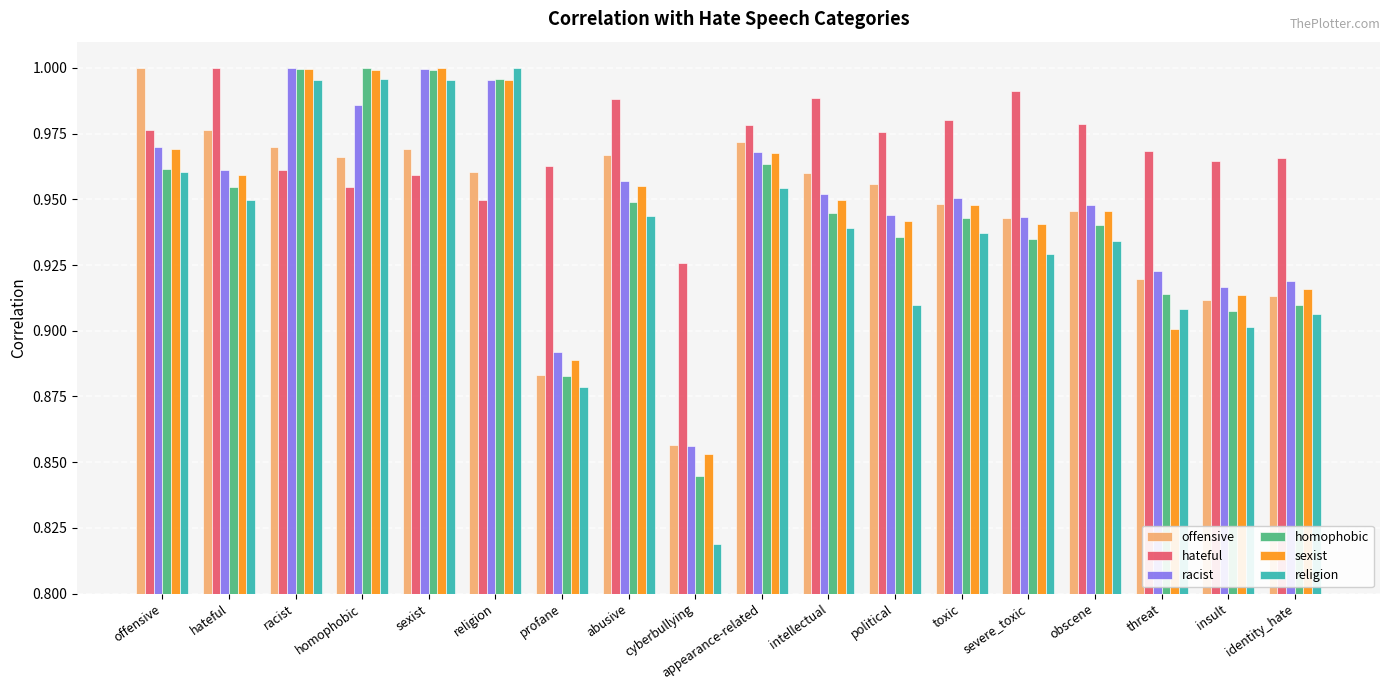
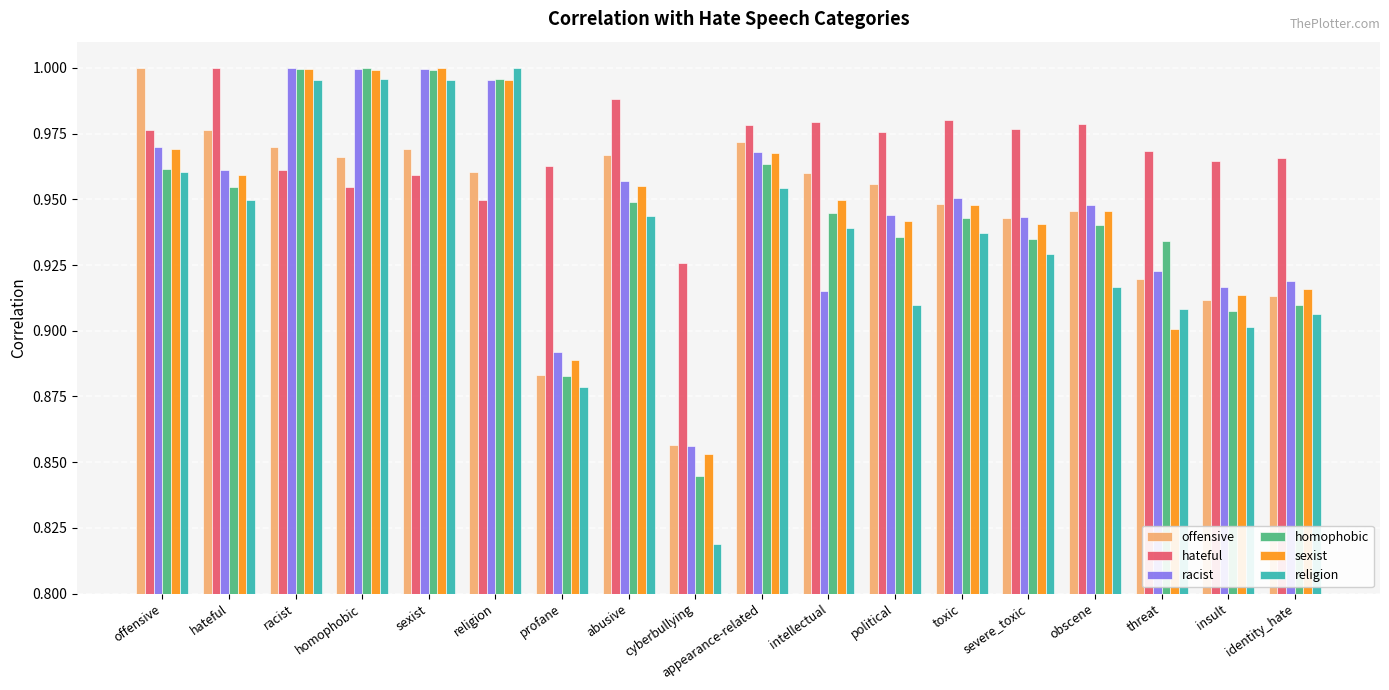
  {
    "offensive": {
      "offensive": 1.000,
      "hateful": 0.976,
      "racist": 0.970,
      "homophobic": 0.966,
      "sexist": 0.969,
      "religion": 0.961,
      "profane": 0.883,
      "abusive": 0.967,
      "cyberbullying": 0.856,
      "appearance-related": 0.972,
      "intellectual": 0.960,
      "political": 0.956,
      "toxic": 0.948,
      "severe_toxic": 0.943,
      "obscene": 0.946,
      "threat": 0.920,
      "insult": 0.912,
      "identity_hate": 0.913
    },
    "hateful": {
      "offensive": 0.976,
      "hateful": 1.000,
      "racist": 0.961,
      "homophobic": 0.955,
      "sexist": 0.959,
      "religion": 0.950,
      "profane": 0.963,
      "abusive": 0.988,
      "cyberbullying": 0.926,
      "appearance-related": 0.978,
-     "intellectual": 0.988,
+     "intellectual": 0.980,
      "political": 0.976,
      "toxic": 0.980,
-     "severe_toxic": 0.991,
+     "severe_toxic": 0.977,
      "obscene": 0.979,
      "threat": 0.968,
      "insult": 0.965,
      "identity_hate": 0.966
    },
    "racist": {
      "offensive": 0.970,
      "hateful": 0.961,
      "racist": 1.000,
-     "homophobic": 0.986,
+     "homophobic": 0.999,
      "sexist": 1.000,
      "religion": 0.995,
      "profane": 0.892,
      "abusive": 0.957,
      "cyberbullying": 0.856,
      "appearance-related": 0.968,
-     "intellectual": 0.952,
+     "intellectual": 0.915,
      "political": 0.944,
      "toxic": 0.951,
      "severe_toxic": 0.943,
      "obscene": 0.948,
      "threat": 0.923,
      "insult": 0.917,
      "identity_hate": 0.919
    },
    "homophobic": {
      "offensive": 0.962,
      "hateful": 0.955,
      "racist": 0.999,
      "homophobic": 1.000,
      "sexist": 0.999,
      "religion": 0.996,
      "profane": 0.883,
      "abusive": 0.949,
      "cyberbullying": 0.845,
      "appearance-related": 0.963,
      "intellectual": 0.945,
      "political": 0.936,
      "toxic": 0.943,
      "severe_toxic": 0.935,
      "obscene": 0.940,
-     "threat": 0.914,
+     "threat": 0.934,
      "insult": 0.908,
      "identity_hate": 0.910
    },
    "sexist": {
      "offensive": 0.969,
      "hateful": 0.959,
      "racist": 1.000,
      "homophobic": 0.999,
      "sexist": 1.000,
      "religion": 0.995,
      "profane": 0.889,
      "abusive": 0.955,
      "cyberbullying": 0.853,
      "appearance-related": 0.968,
      "intellectual": 0.950,
      "political": 0.942,
      "toxic": 0.948,
      "severe_toxic": 0.941,
      "obscene": 0.946,
      "threat": 0.901,
      "insult": 0.914,
      "identity_hate": 0.916
    },
    "religion": {
      "offensive": 0.961,
      "hateful": 0.950,
      "racist": 0.995,
      "homophobic": 0.996,
      "sexist": 0.995,
      "religion": 1.000,
      "profane": 0.878,
      "abusive": 0.944,
      "cyberbullying": 0.819,
      "appearance-related": 0.954,
      "intellectual": 0.939,
      "political": 0.910,
      "toxic": 0.937,
      "severe_toxic": 0.929,
-     "obscene": 0.934,
+     "obscene": 0.917,
      "threat": 0.908,
      "insult": 0.901,
      "identity_hate": 0.907
    }
  }
